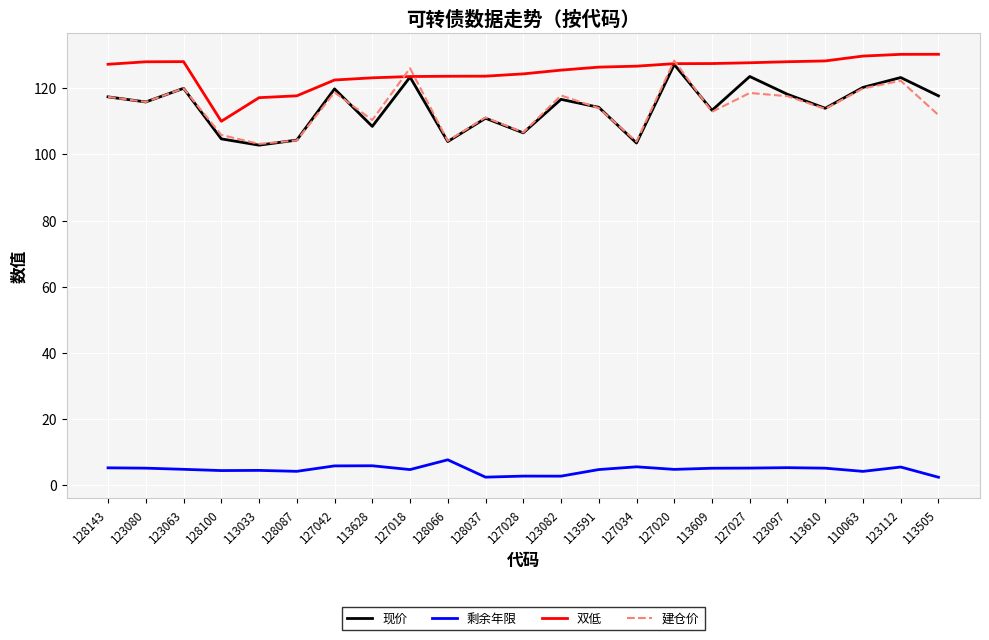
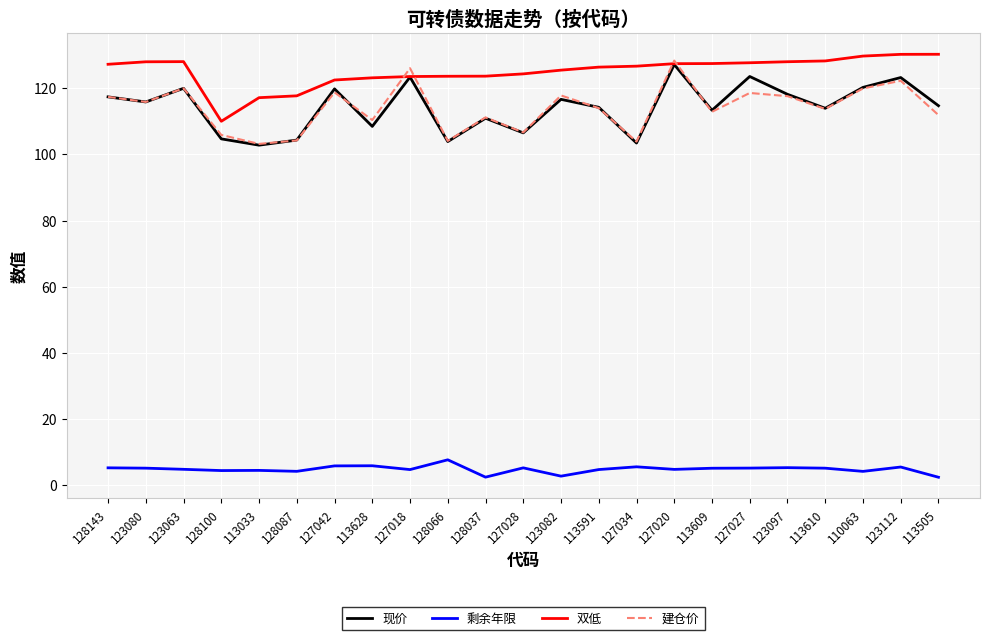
  {
    "现价": {
      "128100": 105,
      "127042": 120,
      "113628": 108,
      "123082": 117,
      "127027": 124,
      "123112": 123,
-     "113505": 118
+     "113505": 115
    },
    "剩余年限": {
      "128143": 5,
      "123080": 5,
      "123063": 5,
      "128100": 4,
      "113033": 5,
      "128087": 4,
      "127042": 6,
      "113628": 6,
      "127018": 5,
      "128066": 8,
      "128037": 2,
-     "127028": 3,
+     "127028": 5,
      "123082": 3,
      "113591": 5,
      "127034": 6,
      "127020": 5,
      "113609": 5,
      "127027": 5,
      "123097": 5,
      "113610": 5,
      "110063": 4,
      "123112": 6,
      "113505": 2
    },
    "双低": {
      "128143": 127,
      "123080": 128,
      "123063": 128,
      "128100": 110,
      "113033": 117,
      "128087": 118,
      "127042": 122,
      "113628": 123,
      "128066": 124,
      "128037": 124,
      "127028": 124,
      "123082": 125,
      "113591": 126,
      "127034": 127,
      "113609": 127,
      "127027": 128,
      "123097": 128,
      "113610": 128,
      "110063": 130,
      "123112": 130,
      "113505": 130
    },
    "建仓价": {
      "128100": 106,
      "127042": 119,
      "113628": 110,
      "127018": 126,
      "123082": 118,
      "127020": 128,
      "127027": 119,
      "123112": 122,
      "113505": 112
    }
  }
